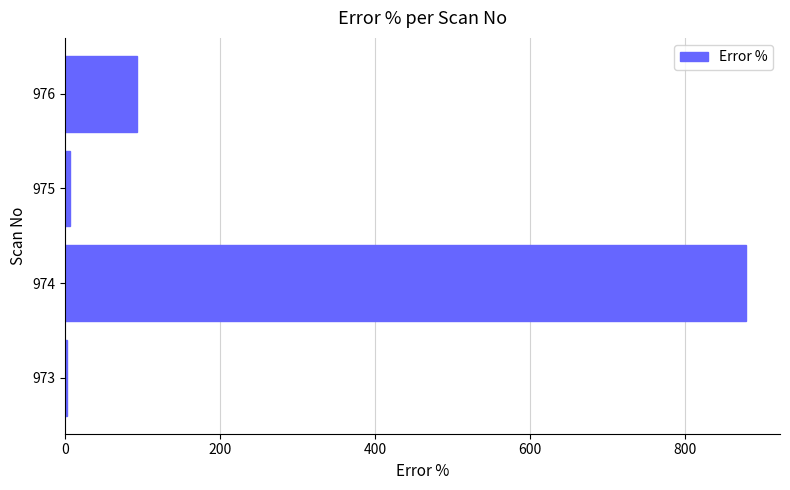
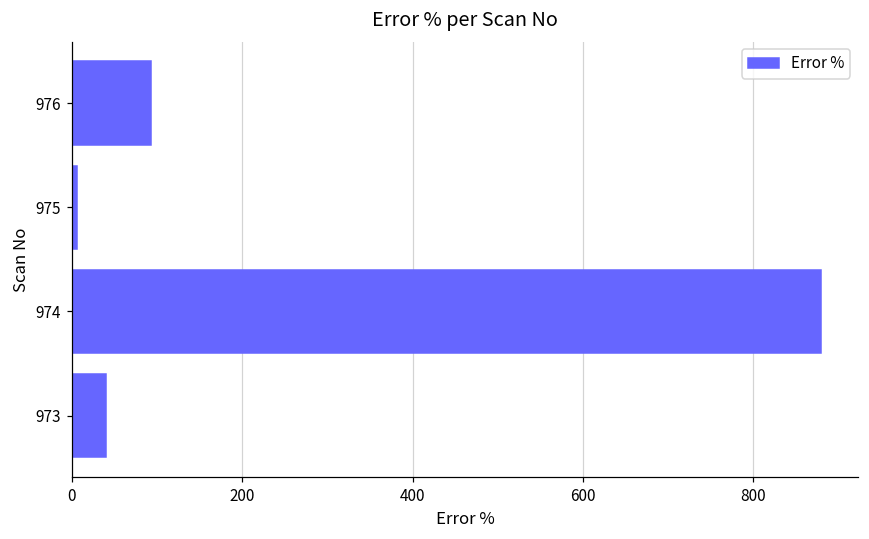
  {
    "976": 90,
    "975": 10,
    "974": 880,
-   "973": 0
+   "973": 40
  }
